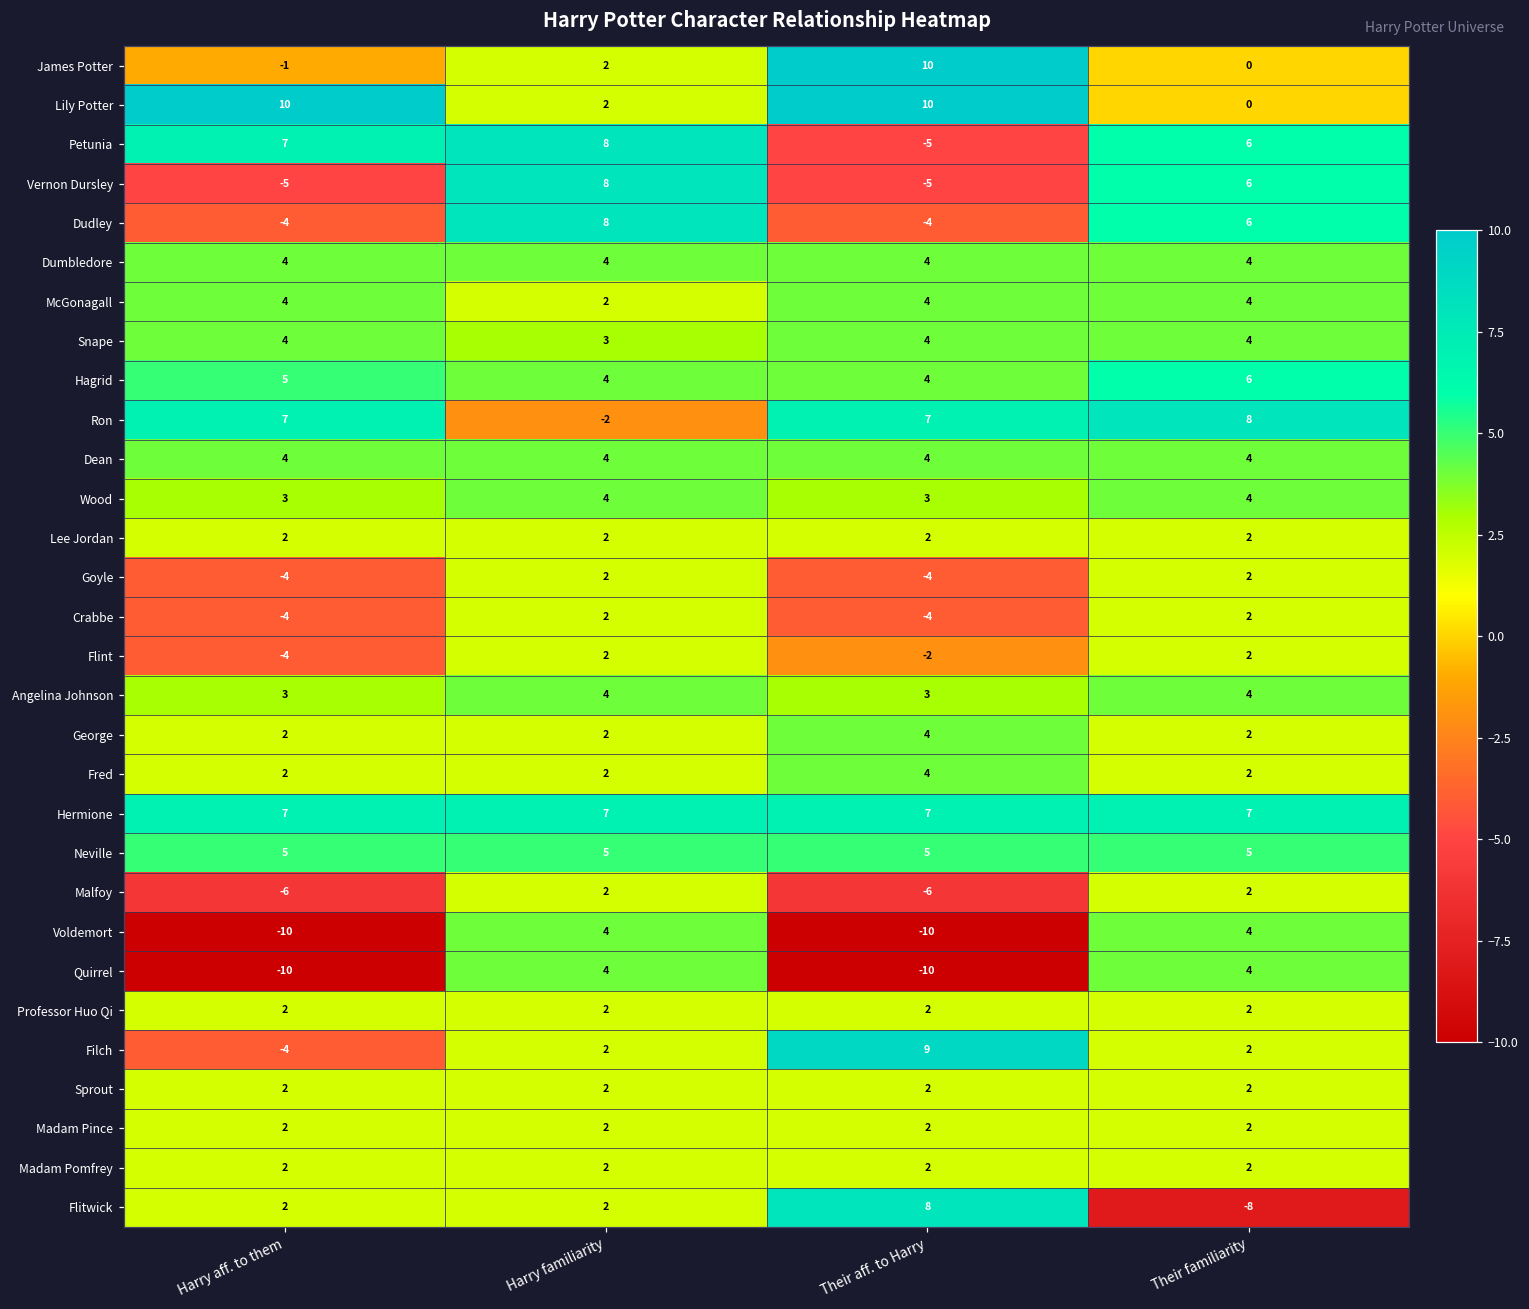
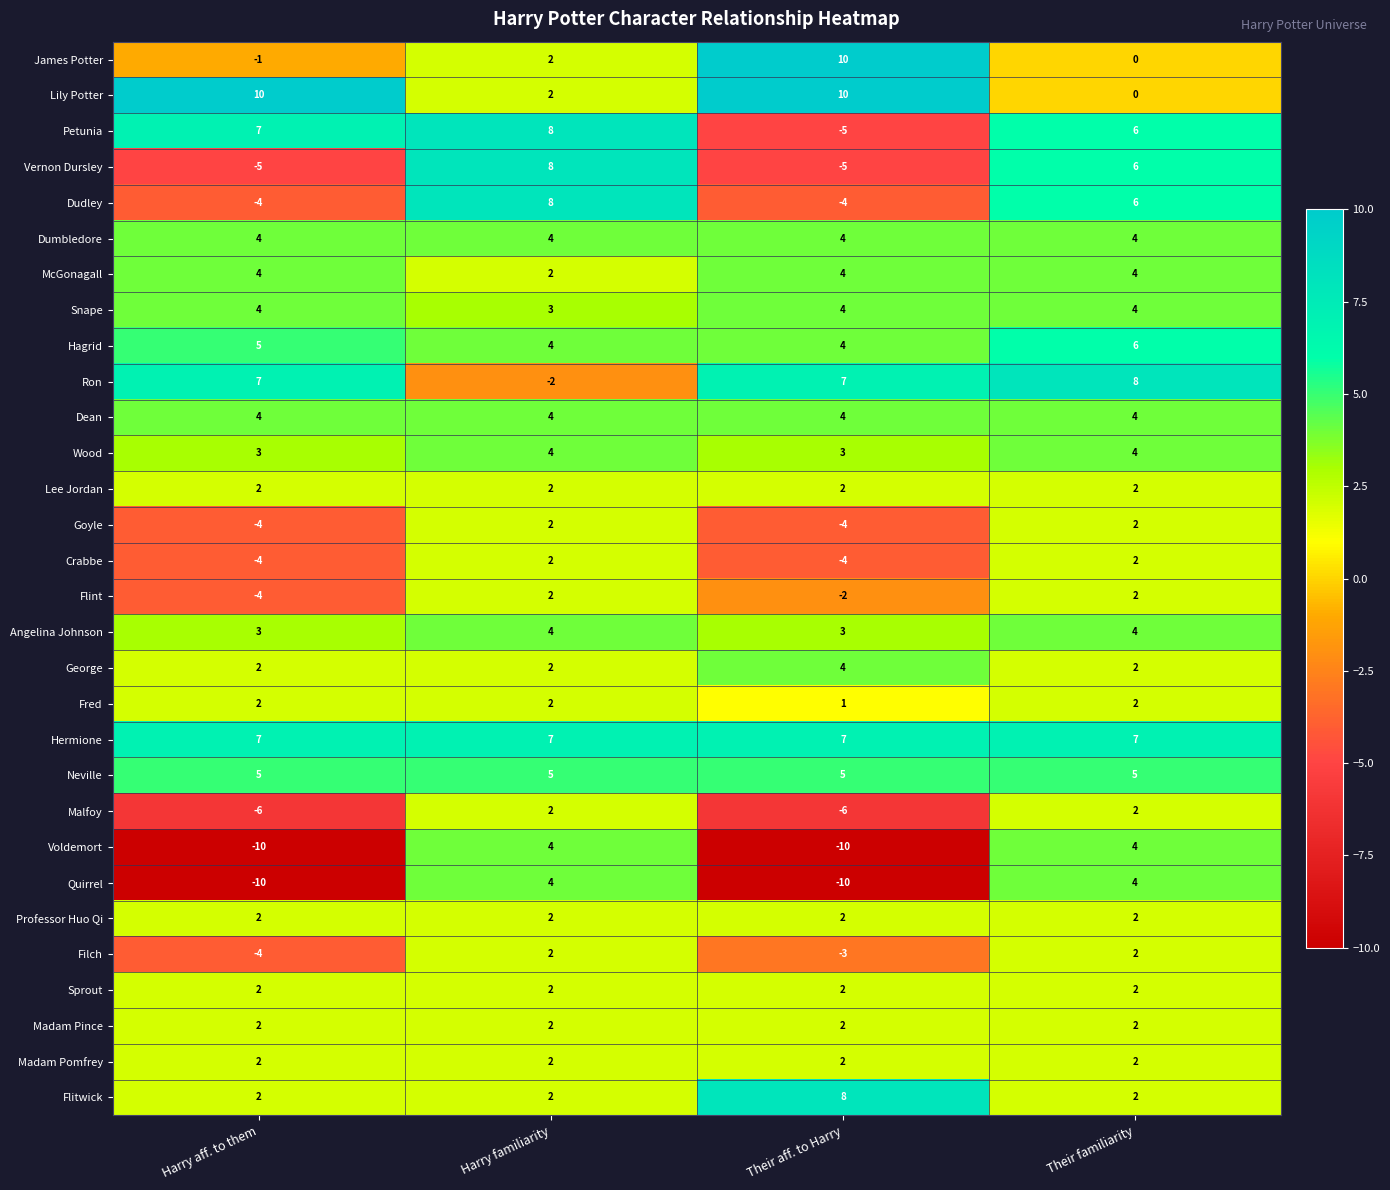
  {
    "James Potter": {
      "Harry aff. to them": -1,
      "Harry familiarity": 2,
      "Their aff. to Harry": 10,
      "Their familiarity": 0
    },
    "Lily Potter": {
      "Harry aff. to them": 10,
      "Harry familiarity": 2,
      "Their aff. to Harry": 10,
      "Their familiarity": 0
    },
    "Petunia": {
      "Harry aff. to them": 7,
      "Harry familiarity": 8,
      "Their aff. to Harry": -5,
      "Their familiarity": 6
    },
    "Vernon Dursley": {
      "Harry aff. to them": -5,
      "Harry familiarity": 8,
      "Their aff. to Harry": -5,
      "Their familiarity": 6
    },
    "Dudley": {
      "Harry aff. to them": -4,
      "Harry familiarity": 8,
      "Their aff. to Harry": -4,
      "Their familiarity": 6
    },
    "Dumbledore": {
      "Harry aff. to them": 4,
      "Harry familiarity": 4,
      "Their aff. to Harry": 4,
      "Their familiarity": 4
    },
    "McGonagall": {
      "Harry aff. to them": 4,
      "Harry familiarity": 2,
      "Their aff. to Harry": 4,
      "Their familiarity": 4
    },
    "Snape": {
      "Harry aff. to them": 4,
      "Harry familiarity": 3,
      "Their aff. to Harry": 4,
      "Their familiarity": 4
    },
    "Hagrid": {
      "Harry aff. to them": 5,
      "Harry familiarity": 4,
      "Their aff. to Harry": 4,
      "Their familiarity": 6
    },
    "Ron": {
      "Harry aff. to them": 7,
      "Harry familiarity": -2,
      "Their aff. to Harry": 7,
      "Their familiarity": 8
    },
    "Dean": {
      "Harry aff. to them": 4,
      "Harry familiarity": 4,
      "Their aff. to Harry": 4,
      "Their familiarity": 4
    },
    "Wood": {
      "Harry aff. to them": 3,
      "Harry familiarity": 4,
      "Their aff. to Harry": 3,
      "Their familiarity": 4
    },
    "Lee Jordan": {
      "Harry aff. to them": 2,
      "Harry familiarity": 2,
      "Their aff. to Harry": 2,
      "Their familiarity": 2
    },
    "Goyle": {
      "Harry aff. to them": -4,
      "Harry familiarity": 2,
      "Their aff. to Harry": -4,
      "Their familiarity": 2
    },
    "Crabbe": {
      "Harry aff. to them": -4,
      "Harry familiarity": 2,
      "Their aff. to Harry": -4,
      "Their familiarity": 2
    },
    "Flint": {
      "Harry aff. to them": -4,
      "Harry familiarity": 2,
      "Their aff. to Harry": -2,
      "Their familiarity": 2
    },
    "Angelina Johnson": {
      "Harry aff. to them": 3,
      "Harry familiarity": 4,
      "Their aff. to Harry": 3,
      "Their familiarity": 4
    },
    "George": {
      "Harry aff. to them": 2,
      "Harry familiarity": 2,
      "Their aff. to Harry": 4,
      "Their familiarity": 2
    },
    "Fred": {
      "Harry aff. to them": 2,
      "Harry familiarity": 2,
-     "Their aff. to Harry": 4,
+     "Their aff. to Harry": 1,
      "Their familiarity": 2
    },
    "Hermione": {
      "Harry aff. to them": 7,
      "Harry familiarity": 7,
      "Their aff. to Harry": 7,
      "Their familiarity": 7
    },
    "Neville": {
      "Harry aff. to them": 5,
      "Harry familiarity": 5,
      "Their aff. to Harry": 5,
      "Their familiarity": 5
    },
    "Malfoy": {
      "Harry aff. to them": -6,
      "Harry familiarity": 2,
      "Their aff. to Harry": -6,
      "Their familiarity": 2
    },
    "Voldemort": {
      "Harry aff. to them": -10,
      "Harry familiarity": 4,
      "Their aff. to Harry": -10,
      "Their familiarity": 4
    },
    "Quirrel": {
      "Harry aff. to them": -10,
      "Harry familiarity": 4,
      "Their aff. to Harry": -10,
      "Their familiarity": 4
    },
    "Professor Huo Qi": {
      "Harry aff. to them": 2,
      "Harry familiarity": 2,
      "Their aff. to Harry": 2,
      "Their familiarity": 2
    },
    "Filch": {
      "Harry aff. to them": -4,
      "Harry familiarity": 2,
-     "Their aff. to Harry": 9,
+     "Their aff. to Harry": -3,
      "Their familiarity": 2
    },
    "Sprout": {
      "Harry aff. to them": 2,
      "Harry familiarity": 2,
      "Their aff. to Harry": 2,
      "Their familiarity": 2
    },
    "Madam Pince": {
      "Harry aff. to them": 2,
      "Harry familiarity": 2,
      "Their aff. to Harry": 2,
      "Their familiarity": 2
    },
    "Madam Pomfrey": {
      "Harry aff. to them": 2,
      "Harry familiarity": 2,
      "Their aff. to Harry": 2,
      "Their familiarity": 2
    },
    "Flitwick": {
      "Harry aff. to them": 2,
      "Harry familiarity": 2,
      "Their aff. to Harry": 8,
-     "Their familiarity": -8
+     "Their familiarity": 2
    }
  }
